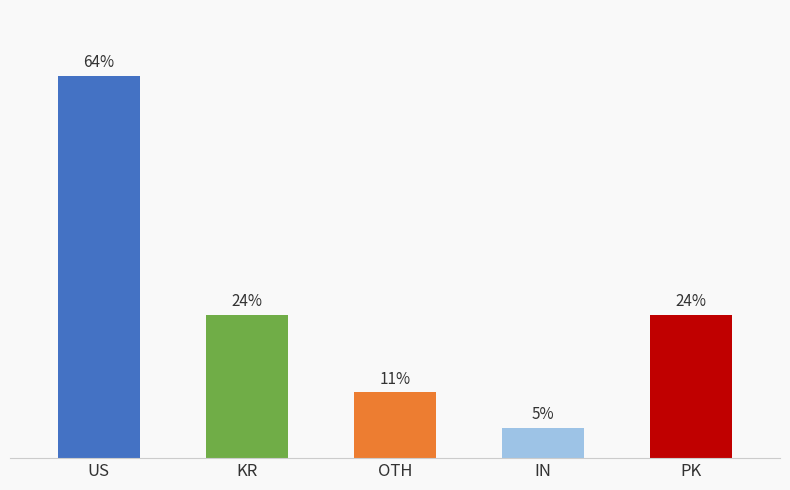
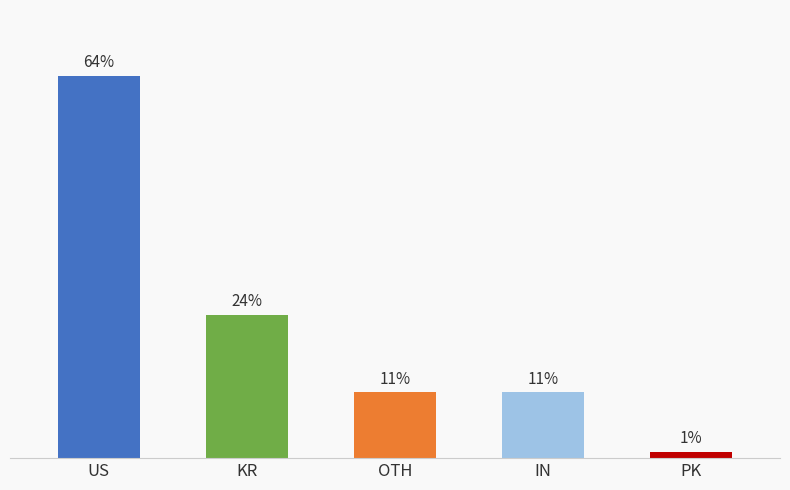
  {
    "US": "64%",
    "KR": "24%",
    "OTH": "11%",
-   "IN": "5%",
-   "PK": "24%"
+   "IN": "11%",
+   "PK": "1%"
  }
